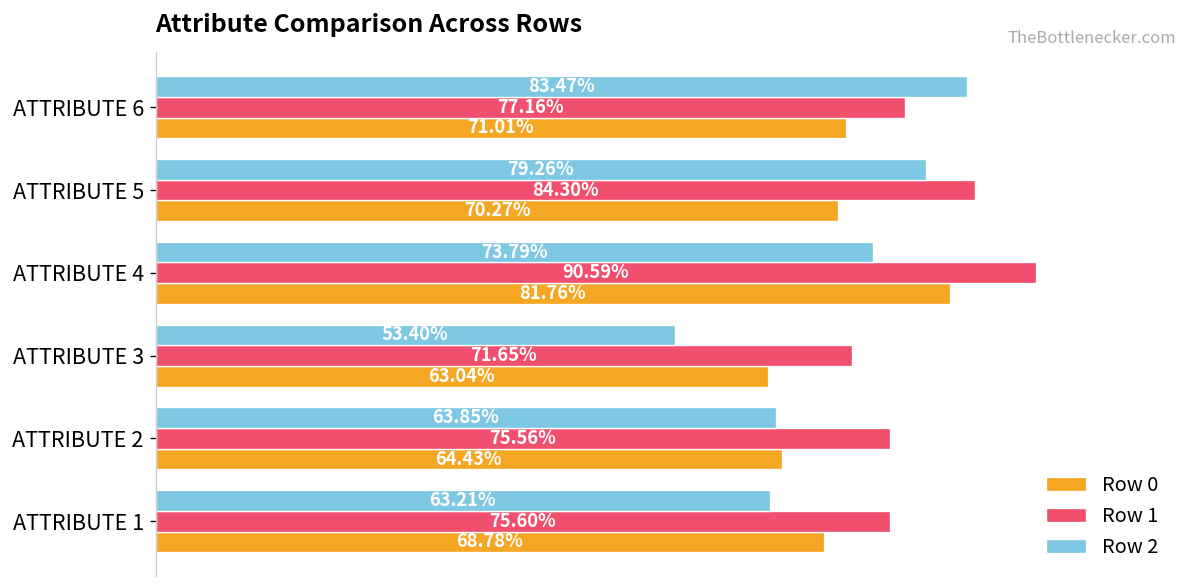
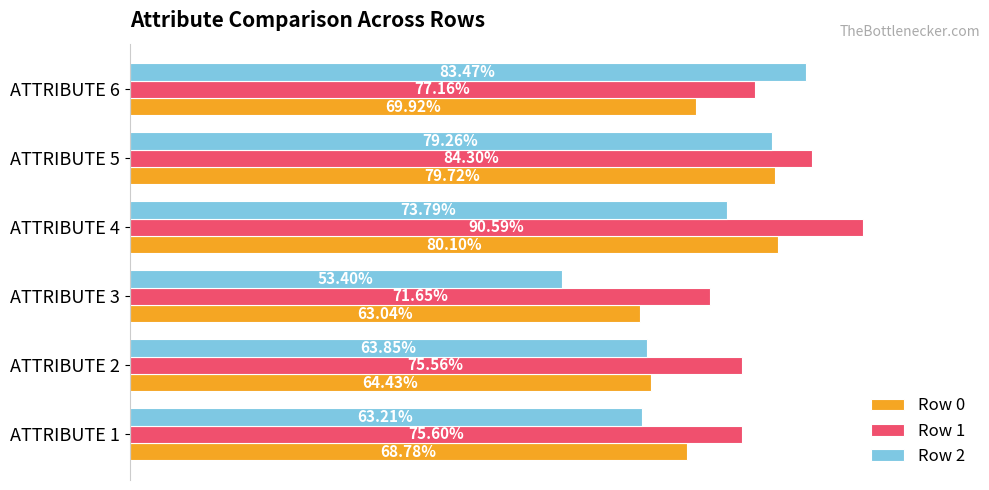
  {
    "Row 0": {
-     "ATTRIBUTE 6": "71.01%",
-     "ATTRIBUTE 5": "70.27%",
-     "ATTRIBUTE 4": "81.76%",
+     "ATTRIBUTE 6": "69.92%",
+     "ATTRIBUTE 5": "79.72%",
+     "ATTRIBUTE 4": "80.10%",
      "ATTRIBUTE 3": "63.04%",
      "ATTRIBUTE 2": "64.43%",
      "ATTRIBUTE 1": "68.78%"
    },
    "Row 1": {
      "ATTRIBUTE 6": "77.16%",
      "ATTRIBUTE 5": "84.30%",
      "ATTRIBUTE 4": "90.59%",
      "ATTRIBUTE 3": "71.65%",
      "ATTRIBUTE 2": "75.56%",
      "ATTRIBUTE 1": "75.60%"
    },
    "Row 2": {
      "ATTRIBUTE 6": "83.47%",
      "ATTRIBUTE 5": "79.26%",
      "ATTRIBUTE 4": "73.79%",
      "ATTRIBUTE 3": "53.40%",
      "ATTRIBUTE 2": "63.85%",
      "ATTRIBUTE 1": "63.21%"
    }
  }
